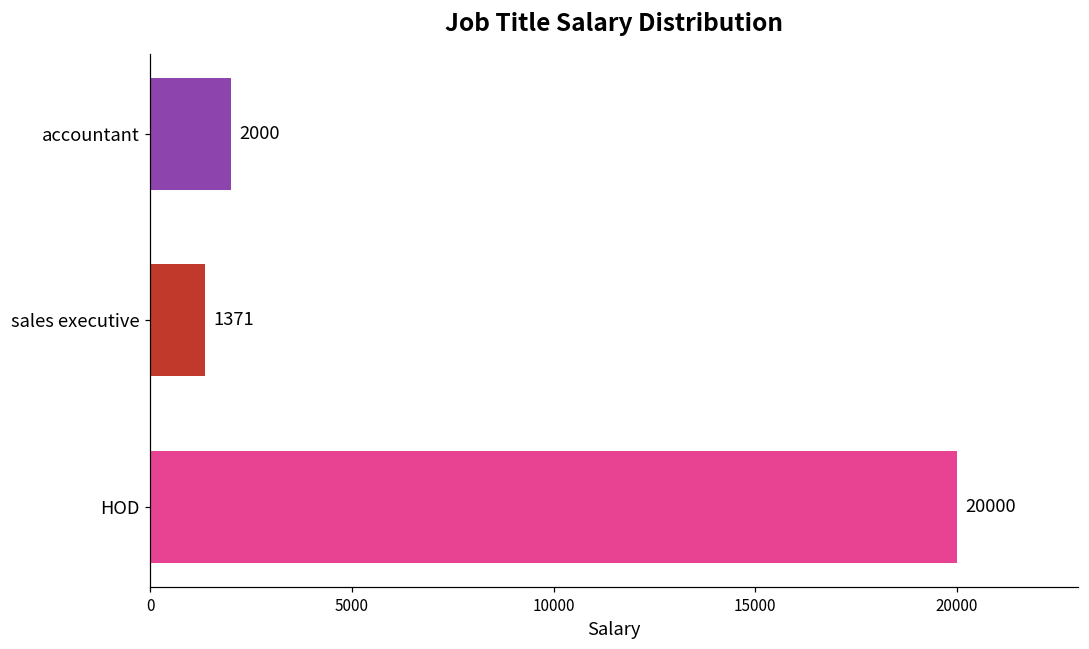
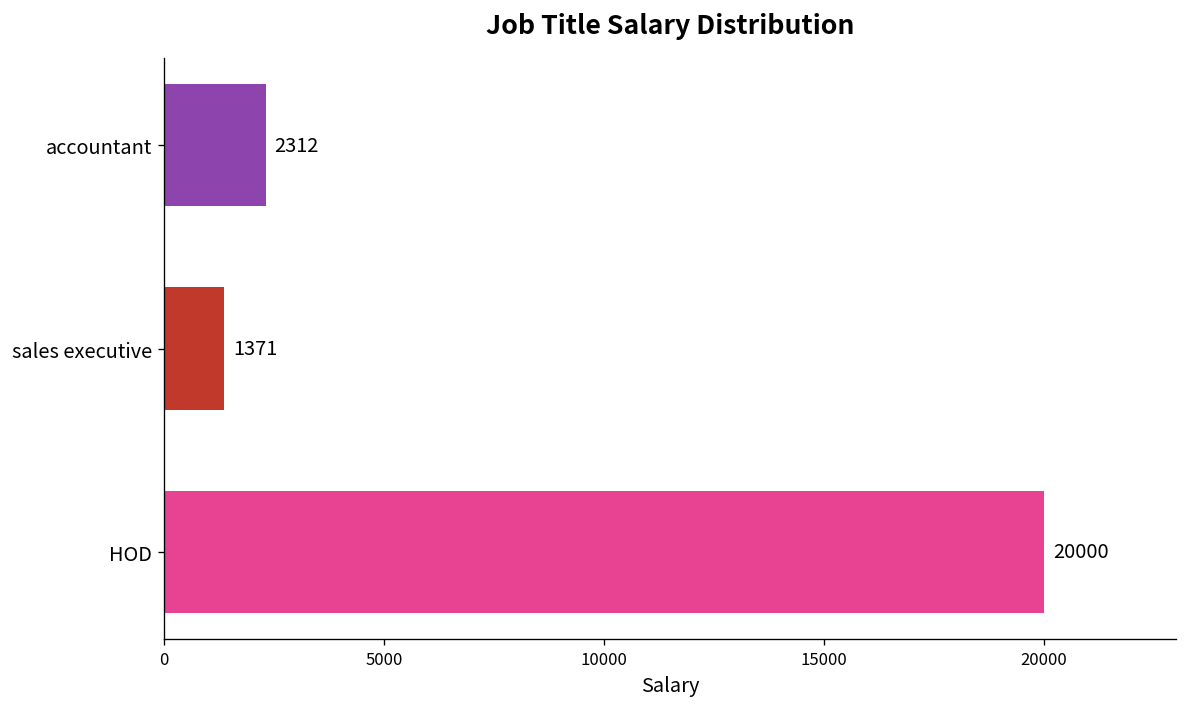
  {
-   "accountant": 2000,
+   "accountant": 2312,
    "sales executive": 1371,
    "HOD": 20000
  }
